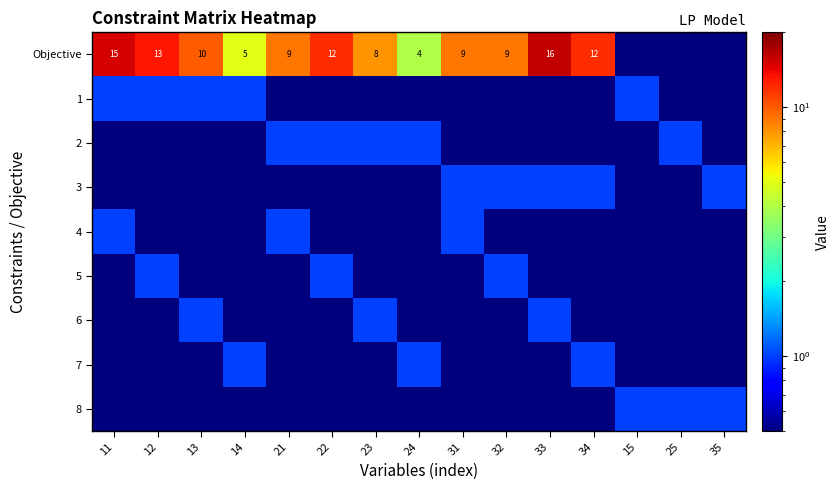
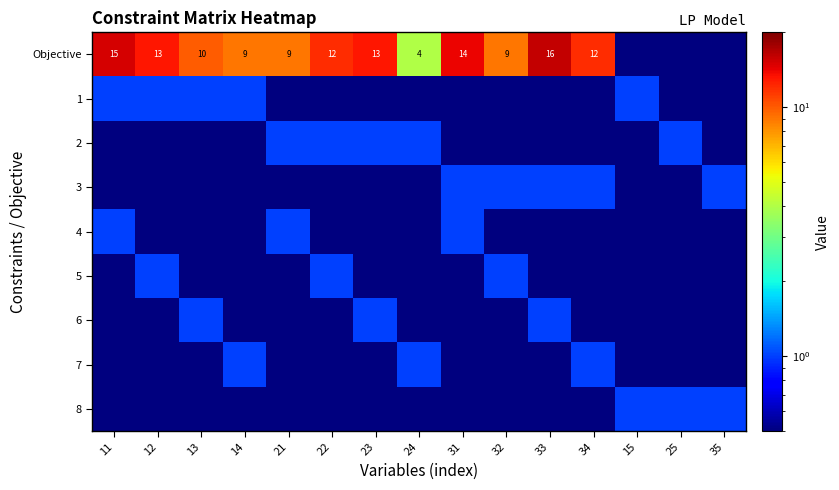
  {
    "Objective": {
      "11": 15,
      "12": 13,
      "13": 10,
-     "14": 5,
+     "14": 9,
      "21": 9,
      "22": 12,
-     "23": 8,
+     "23": 13,
      "24": 4,
-     "31": 9,
+     "31": 14,
      "32": 9,
      "33": 16,
      "34": 12
    }
  }
